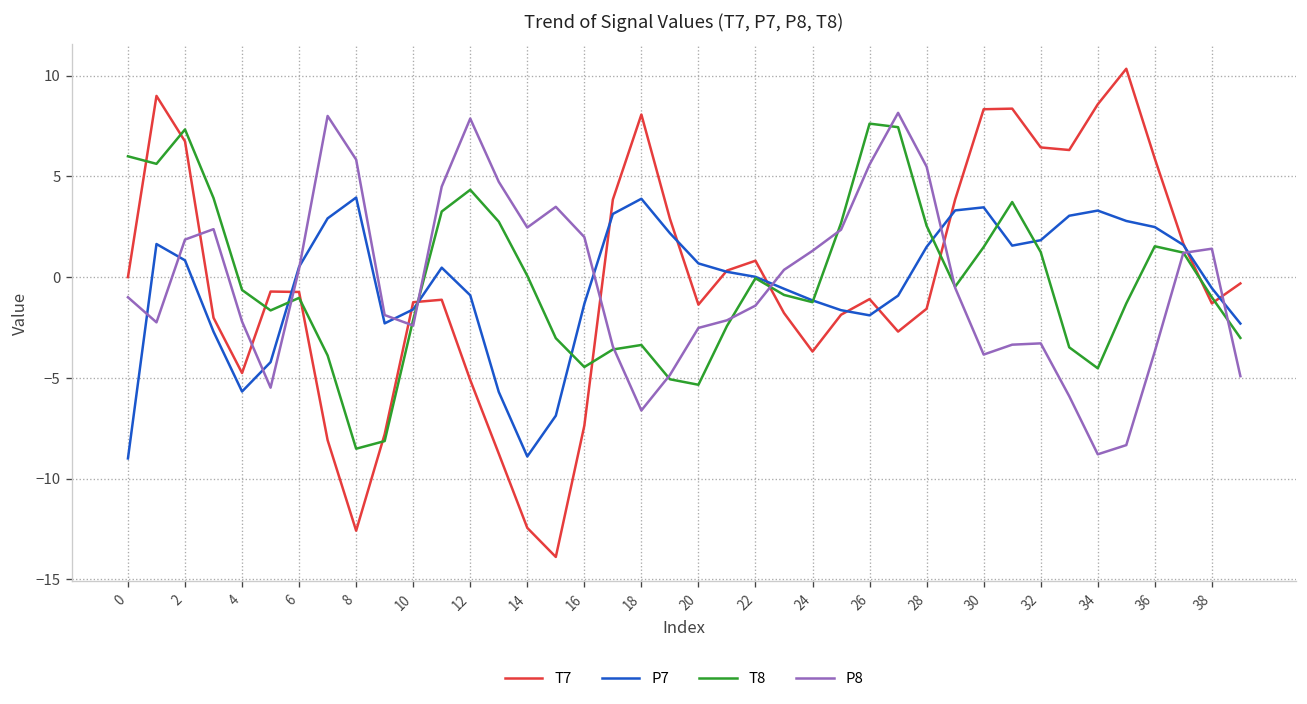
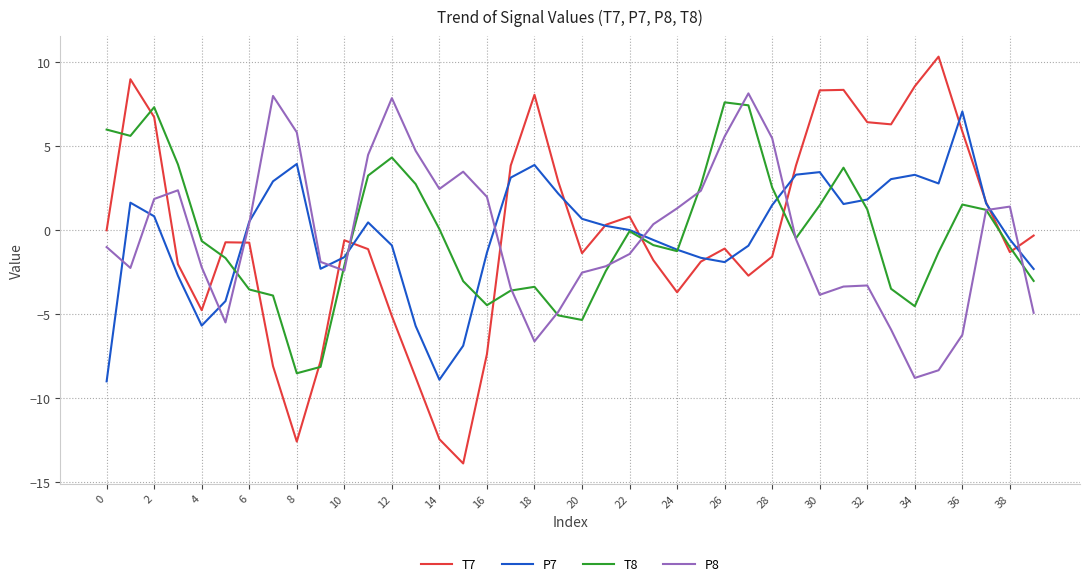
  {
    "T7": {
      "0": 0.0,
      "2": 6.7,
      "4": -4.8,
      "6": -0.7,
      "8": -12.6,
-     "10": -1.2,
+     "10": -0.6,
      "12": -5.1,
      "14": -12.4,
      "16": -7.4,
      "18": 8.1,
      "20": -1.4,
      "22": 0.8,
      "24": -3.7,
      "26": -1.1,
      "28": -1.6,
      "30": 8.3,
      "32": 6.4,
      "34": 8.6,
      "36": 5.9,
      "38": -1.3
    },
    "P7": {
      "0": -9.0,
      "2": 0.8,
      "4": -5.7,
      "8": 4.0,
      "10": -1.6,
      "12": -0.9,
      "14": -8.9,
      "16": -1.3,
      "18": 3.9,
      "20": 0.7,
      "26": -1.9,
      "28": 1.5,
      "30": 3.5,
      "32": 1.8,
      "34": 3.3,
-     "36": 2.5,
+     "36": 7.1,
      "38": -0.5
    },
    "T8": {
      "0": 6.0,
      "2": 7.3,
      "4": -0.6,
-     "6": -1.0,
+     "6": -3.5,
      "8": -8.5,
      "10": -2.1,
      "12": 4.3,
      "14": 0.1,
      "16": -4.5,
      "18": -3.4,
      "20": -5.3,
      "26": 7.6,
      "28": 2.5,
      "30": 1.5,
      "32": 1.2,
      "34": -4.5,
      "36": 1.5,
      "38": -1.0
    },
    "P8": {
      "0": -1.0,
      "2": 1.9,
      "4": -2.2,
      "8": 5.8,
      "10": -2.4,
      "12": 7.9,
      "14": 2.5,
      "16": 2.0,
      "18": -6.6,
      "20": -2.5,
      "22": -1.4,
      "24": 1.3,
      "26": 5.6,
      "28": 5.5,
      "30": -3.8,
      "32": -3.3,
      "34": -8.8,
-     "36": -3.7,
+     "36": -6.2,
      "38": 1.4
    }
  }
